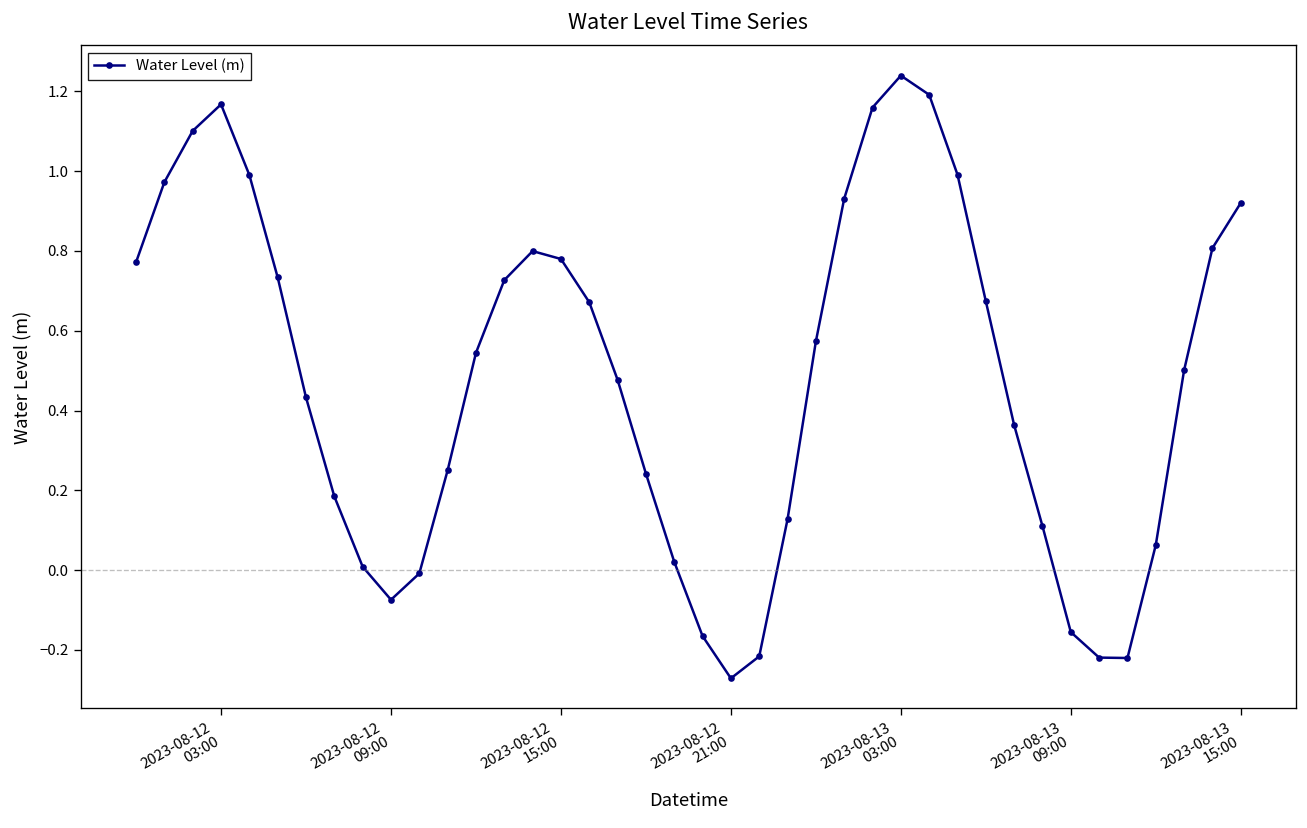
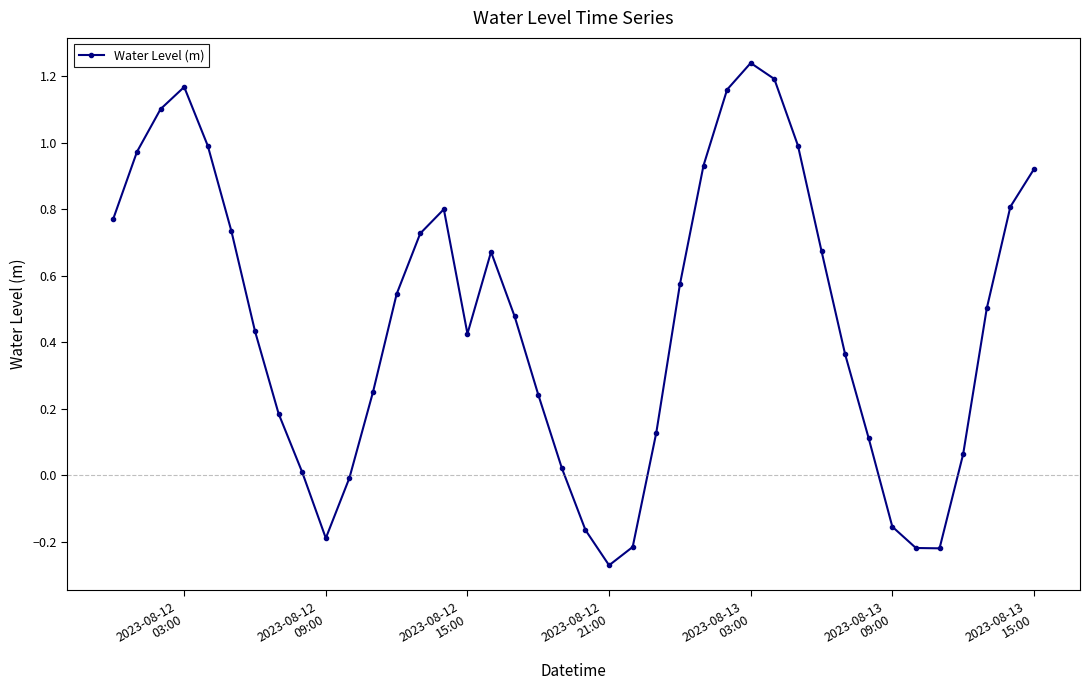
  {
    "2023-08-12 03:00": 1.17,
-   "2023-08-12 09:00": -0.07,
-   "2023-08-12 15:00": 0.78,
+   "2023-08-12 09:00": -0.19,
+   "2023-08-12 15:00": 0.43,
    "2023-08-12 21:00": -0.27,
    "2023-08-13 03:00": 1.24,
    "2023-08-13 09:00": -0.16,
    "2023-08-13 15:00": 0.92
  }
